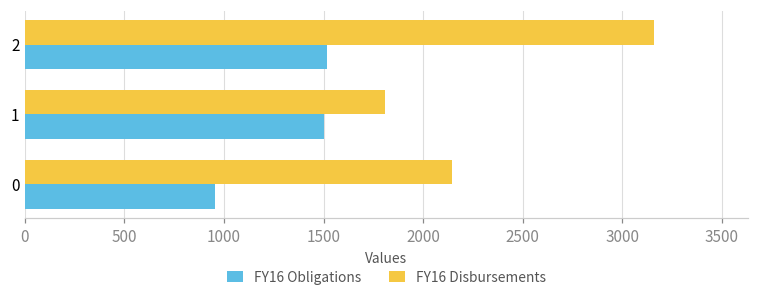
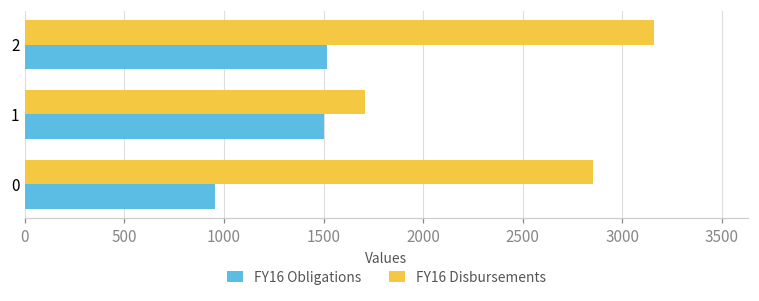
  {
    "FY16 Obligations": {
      "2": 1520,
      "1": 1500,
      "0": 950
    },
    "FY16 Disbursements": {
      "2": 3160,
-     "1": 1810,
-     "0": 2140
+     "1": 1710,
+     "0": 2850
    }
  }
